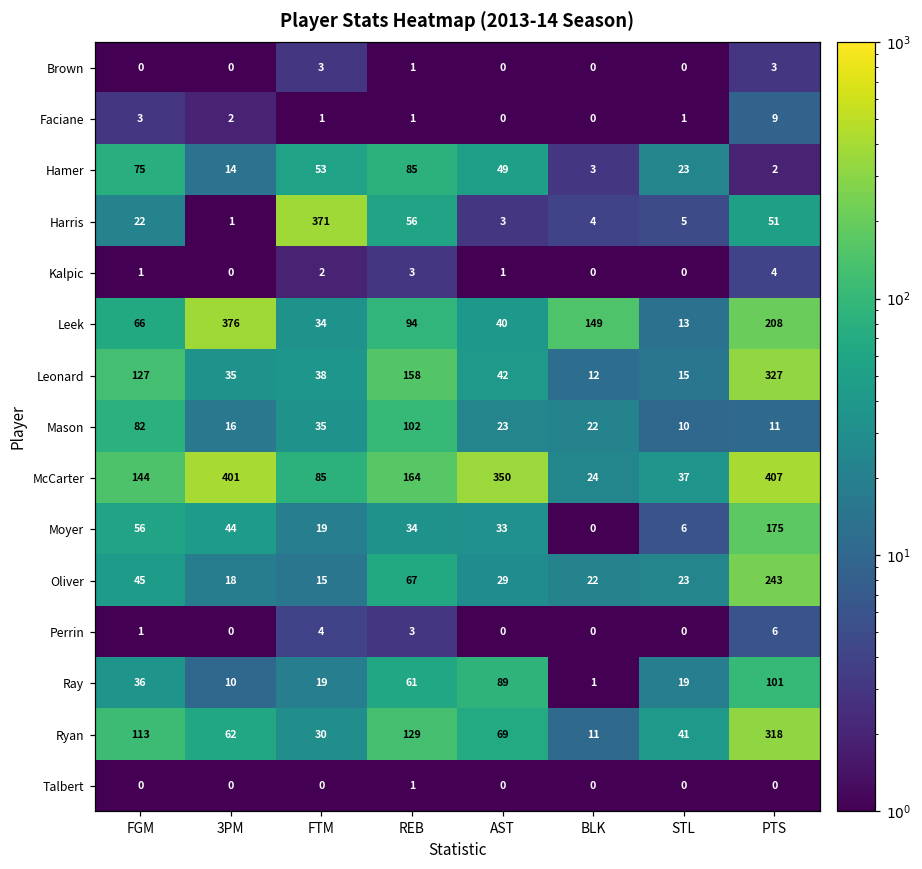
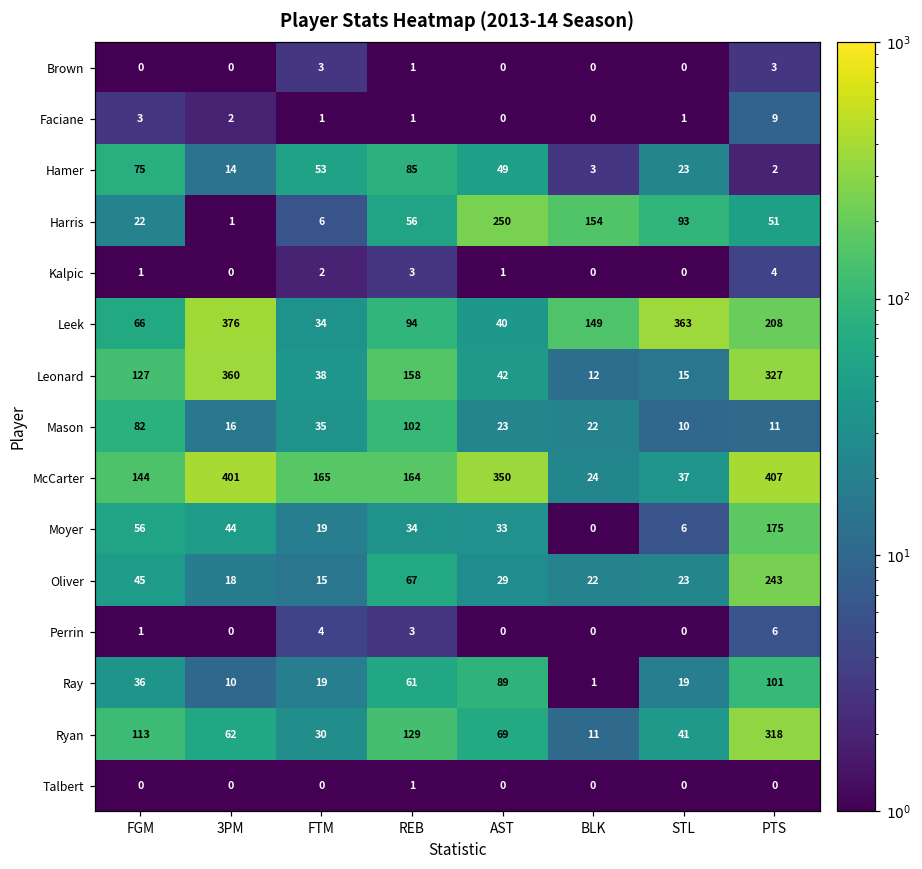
  {
    "Brown": {
      "FGM": 0,
      "3PM": 0,
      "FTM": 3,
      "REB": 1,
      "AST": 0,
      "BLK": 0,
      "STL": 0,
      "PTS": 3
    },
    "Faciane": {
      "FGM": 3,
      "3PM": 2,
      "FTM": 1,
      "REB": 1,
      "AST": 0,
      "BLK": 0,
      "STL": 1,
      "PTS": 9
    },
    "Hamer": {
      "FGM": 75,
      "3PM": 14,
      "FTM": 53,
      "REB": 85,
      "AST": 49,
      "BLK": 3,
      "STL": 23,
      "PTS": 2
    },
    "Harris": {
      "FGM": 22,
      "3PM": 1,
-     "FTM": 371,
+     "FTM": 6,
      "REB": 56,
-     "AST": 3,
-     "BLK": 4,
-     "STL": 5,
+     "AST": 250,
+     "BLK": 154,
+     "STL": 93,
      "PTS": 51
    },
    "Kalpic": {
      "FGM": 1,
      "3PM": 0,
      "FTM": 2,
      "REB": 3,
      "AST": 1,
      "BLK": 0,
      "STL": 0,
      "PTS": 4
    },
    "Leek": {
      "FGM": 66,
      "3PM": 376,
      "FTM": 34,
      "REB": 94,
      "AST": 40,
      "BLK": 149,
-     "STL": 13,
+     "STL": 363,
      "PTS": 208
    },
    "Leonard": {
      "FGM": 127,
-     "3PM": 35,
+     "3PM": 360,
      "FTM": 38,
      "REB": 158,
      "AST": 42,
      "BLK": 12,
      "STL": 15,
      "PTS": 327
    },
    "Mason": {
      "FGM": 82,
      "3PM": 16,
      "FTM": 35,
      "REB": 102,
      "AST": 23,
      "BLK": 22,
      "STL": 10,
      "PTS": 11
    },
    "McCarter": {
      "FGM": 144,
      "3PM": 401,
-     "FTM": 85,
+     "FTM": 165,
      "REB": 164,
      "AST": 350,
      "BLK": 24,
      "STL": 37,
      "PTS": 407
    },
    "Moyer": {
      "FGM": 56,
      "3PM": 44,
      "FTM": 19,
      "REB": 34,
      "AST": 33,
      "BLK": 0,
      "STL": 6,
      "PTS": 175
    },
    "Oliver": {
      "FGM": 45,
      "3PM": 18,
      "FTM": 15,
      "REB": 67,
      "AST": 29,
      "BLK": 22,
      "STL": 23,
      "PTS": 243
    },
    "Perrin": {
      "FGM": 1,
      "3PM": 0,
      "FTM": 4,
      "REB": 3,
      "AST": 0,
      "BLK": 0,
      "STL": 0,
      "PTS": 6
    },
    "Ray": {
      "FGM": 36,
      "3PM": 10,
      "FTM": 19,
      "REB": 61,
      "AST": 89,
      "BLK": 1,
      "STL": 19,
      "PTS": 101
    },
    "Ryan": {
      "FGM": 113,
      "3PM": 62,
      "FTM": 30,
      "REB": 129,
      "AST": 69,
      "BLK": 11,
      "STL": 41,
      "PTS": 318
    },
    "Talbert": {
      "FGM": 0,
      "3PM": 0,
      "FTM": 0,
      "REB": 1,
      "AST": 0,
      "BLK": 0,
      "STL": 0,
      "PTS": 0
    }
  }
